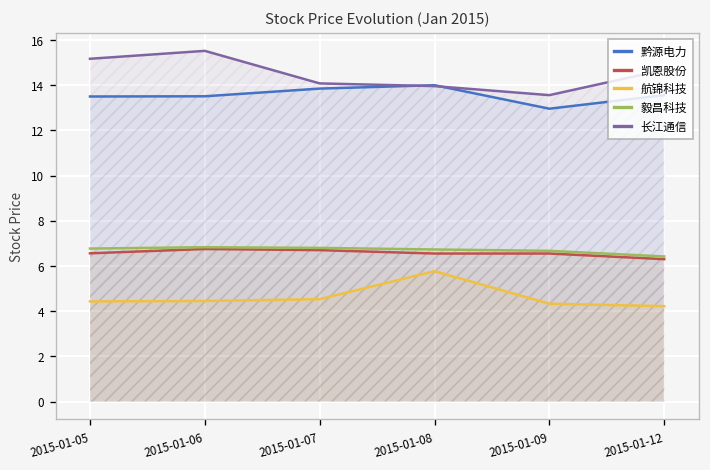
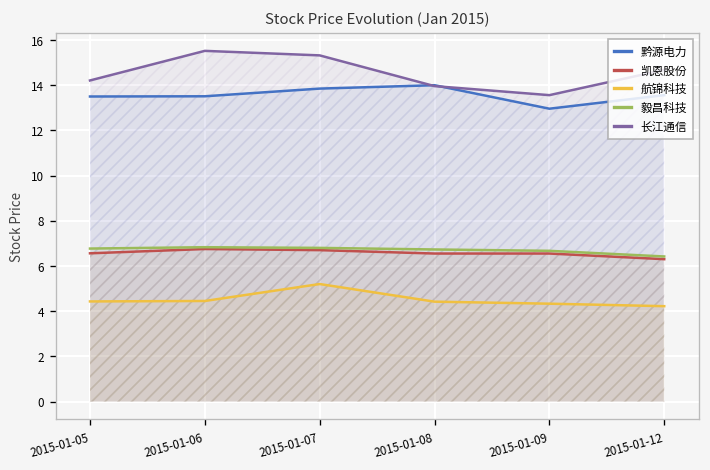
  {
    "黔源电力": {
      "2015-01-05": 13.5,
      "2015-01-06": 13.5,
      "2015-01-07": 13.9,
      "2015-01-09": 13.0
    },
    "凯恩股份": {
      "2015-01-05": 6.6,
      "2015-01-08": 6.6
    },
    "航锦科技": {
      "2015-01-05": 4.4,
      "2015-01-06": 4.5,
-     "2015-01-07": 4.5,
-     "2015-01-08": 5.8,
+     "2015-01-07": 5.2,
+     "2015-01-08": 4.4,
      "2015-01-09": 4.3,
      "2015-01-12": 4.2
    },
    "毅昌科技": {
      "2015-01-05": 6.8,
      "2015-01-08": 6.7
    },
    "长江通信": {
-     "2015-01-05": 15.2,
+     "2015-01-05": 14.2,
      "2015-01-06": 15.5,
-     "2015-01-07": 14.1,
+     "2015-01-07": 15.3,
      "2015-01-09": 13.6
    }
  }
